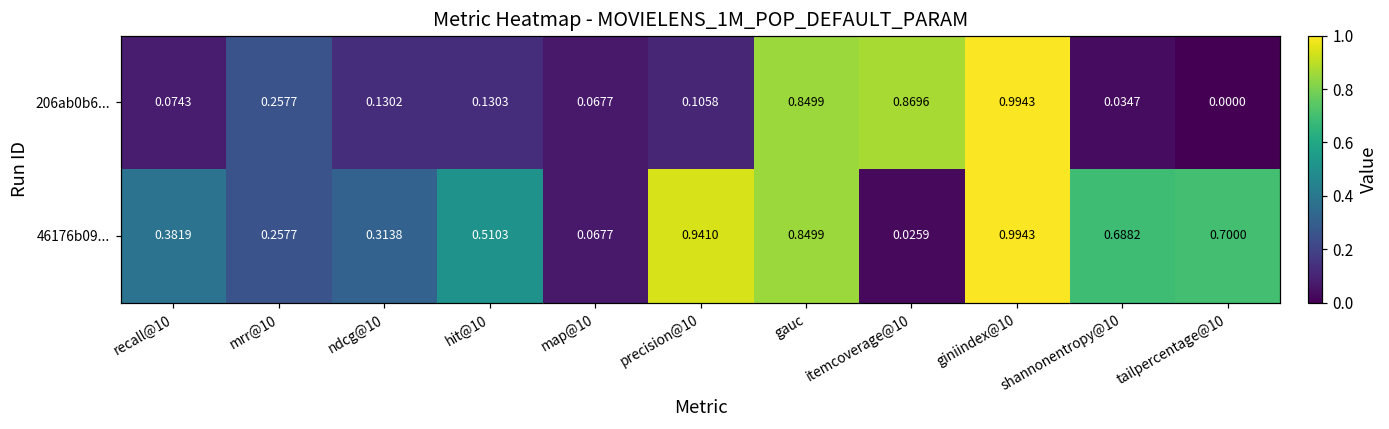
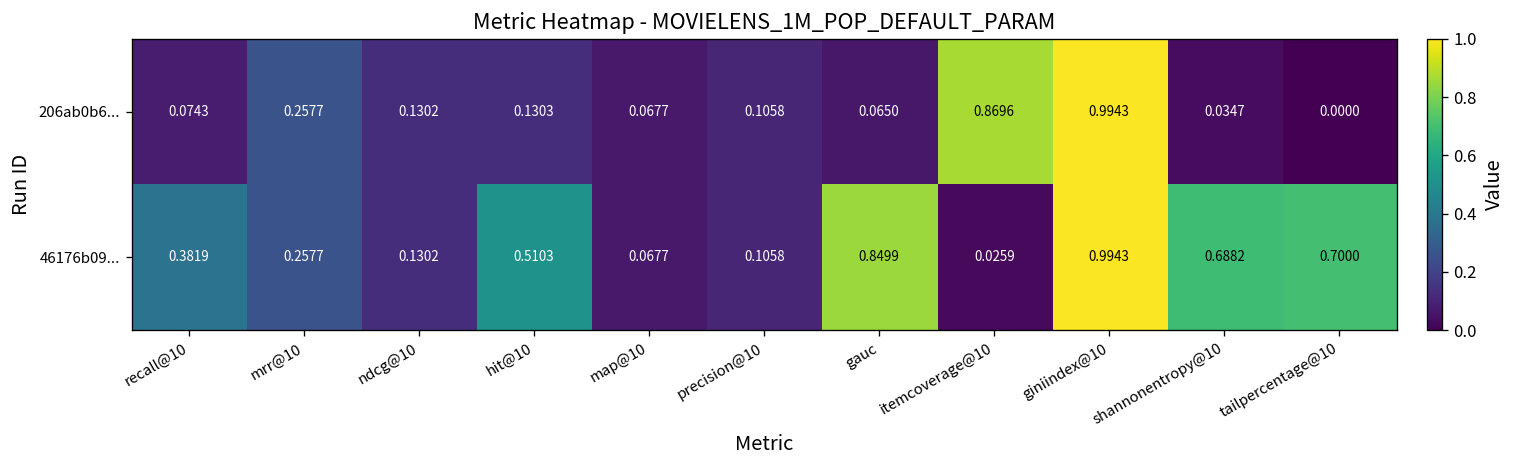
  {
    "206ab0b6...": {
      "recall@10": 0.0743,
      "mrr@10": 0.2577,
      "ndcg@10": 0.1302,
      "hit@10": 0.1303,
      "map@10": 0.0677,
      "precision@10": 0.1058,
-     "gauc": 0.8499,
+     "gauc": 0.0650,
      "itemcoverage@10": 0.8696,
      "giniindex@10": 0.9943,
      "shannonentropy@10": 0.0347,
      "tailpercentage@10": 0.0000
    },
    "46176b09...": {
      "recall@10": 0.3819,
      "mrr@10": 0.2577,
-     "ndcg@10": 0.3138,
+     "ndcg@10": 0.1302,
      "hit@10": 0.5103,
      "map@10": 0.0677,
-     "precision@10": 0.9410,
+     "precision@10": 0.1058,
      "gauc": 0.8499,
      "itemcoverage@10": 0.0259,
      "giniindex@10": 0.9943,
      "shannonentropy@10": 0.6882,
      "tailpercentage@10": 0.7000
    }
  }
